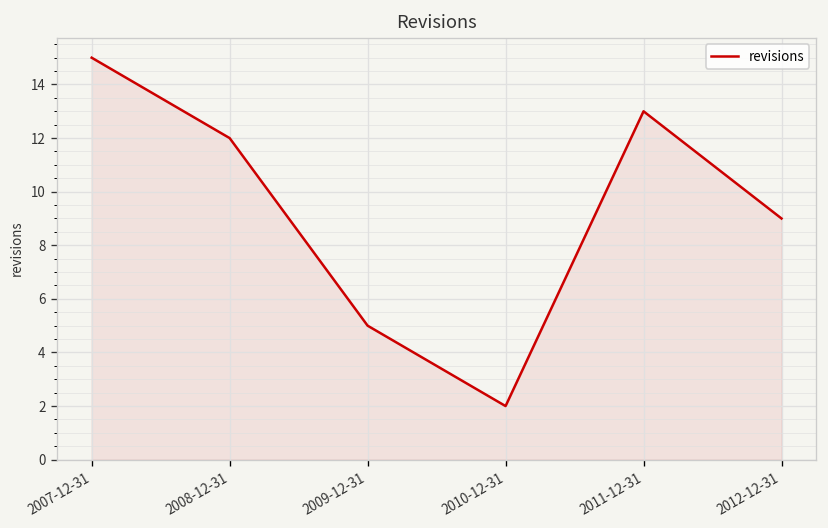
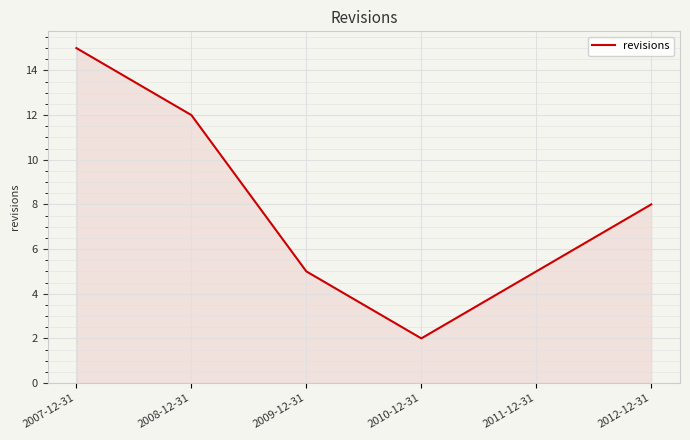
  {
    "2007-12-31": 15,
    "2008-12-31": 12,
    "2009-12-31": 5,
    "2010-12-31": 2,
-   "2011-12-31": 13,
-   "2012-12-31": 9
+   "2011-12-31": 5,
+   "2012-12-31": 8
  }
